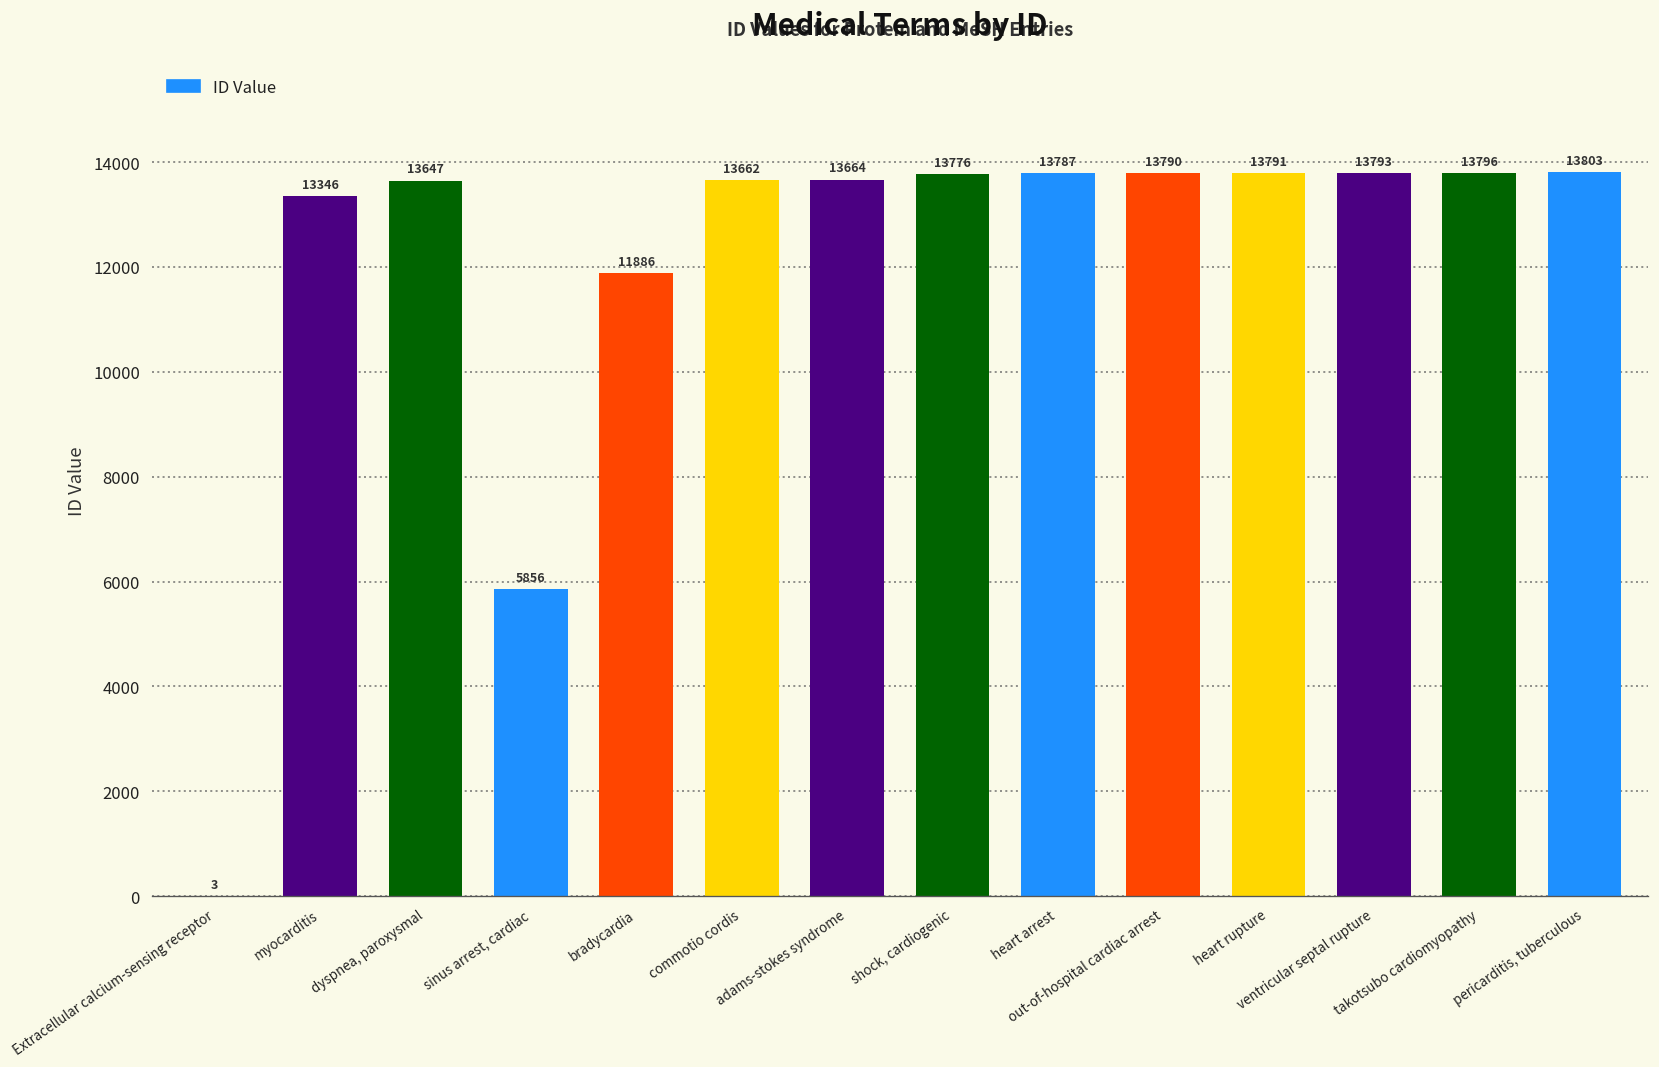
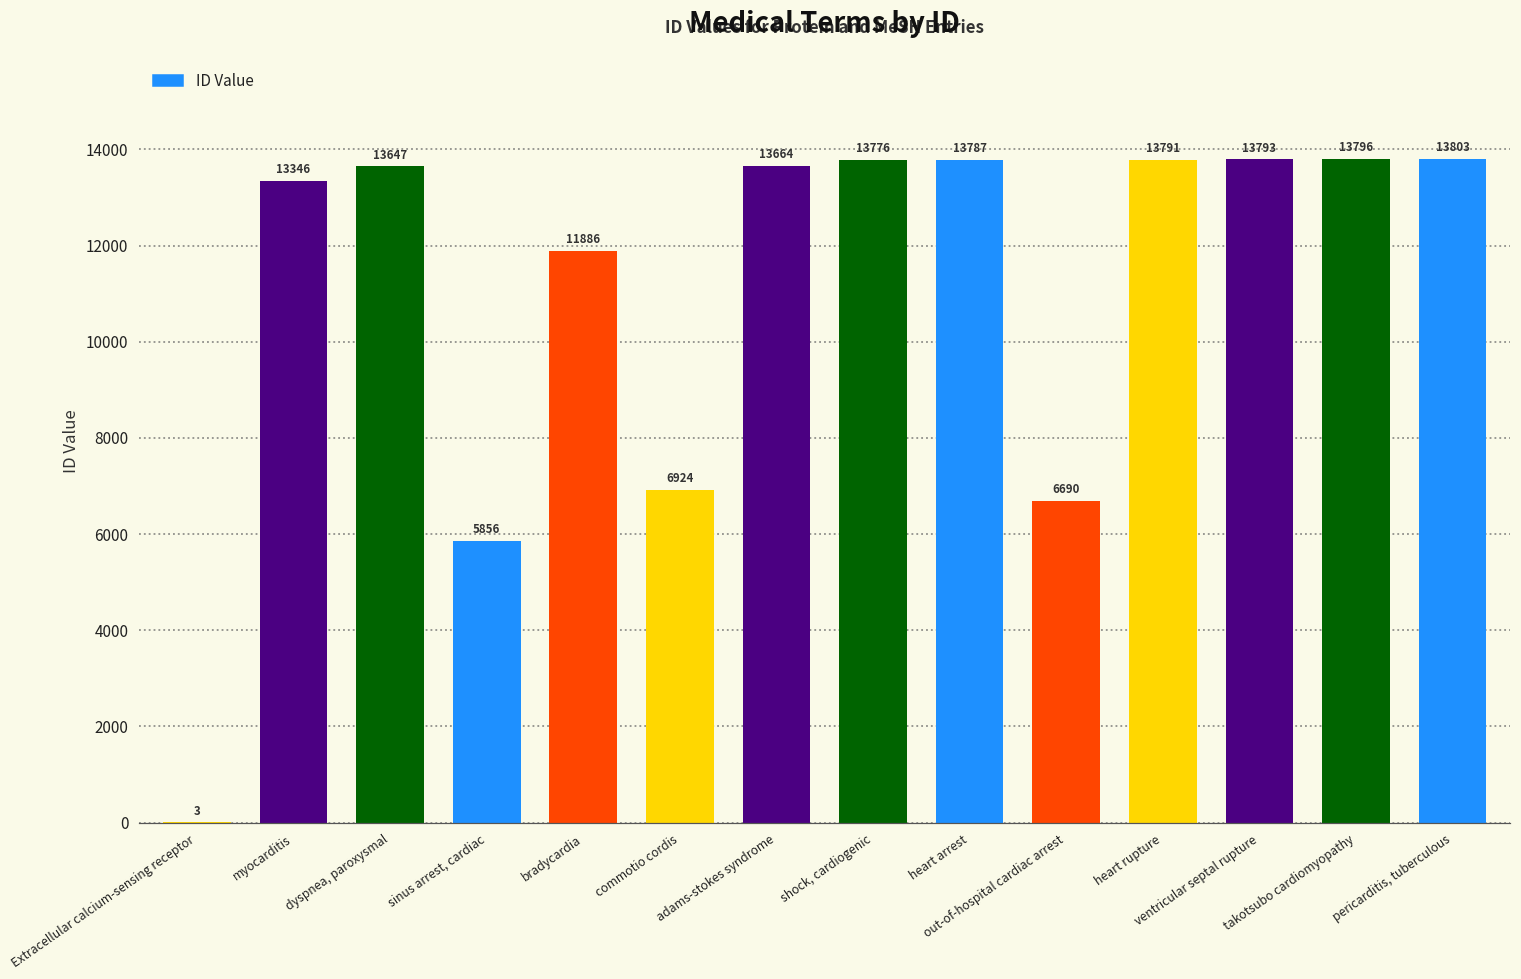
  {
    "Extracellular calcium-sensing receptor": 3,
    "myocarditis": 13346,
    "dyspnea, paroxysmal": 13647,
    "sinus arrest, cardiac": 5856,
    "bradycardia": 11886,
-   "commotio cordis": 13662,
+   "commotio cordis": 6924,
    "adams-stokes syndrome": 13664,
    "shock, cardiogenic": 13776,
    "heart arrest": 13787,
-   "out-of-hospital cardiac arrest": 13790,
+   "out-of-hospital cardiac arrest": 6690,
    "heart rupture": 13791,
    "ventricular septal rupture": 13793,
    "takotsubo cardiomyopathy": 13796,
    "pericarditis, tuberculous": 13803
  }
